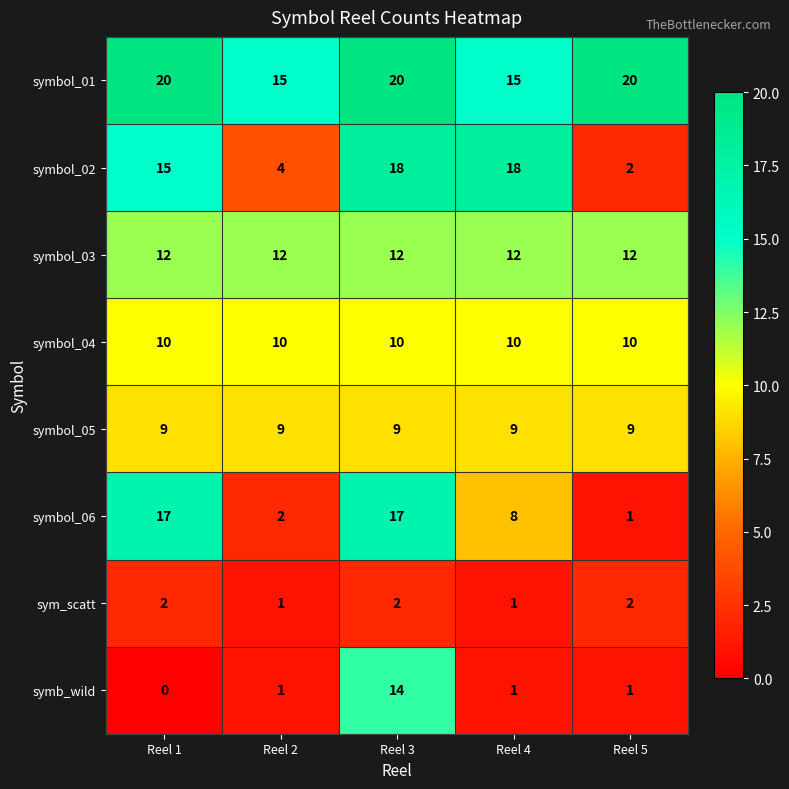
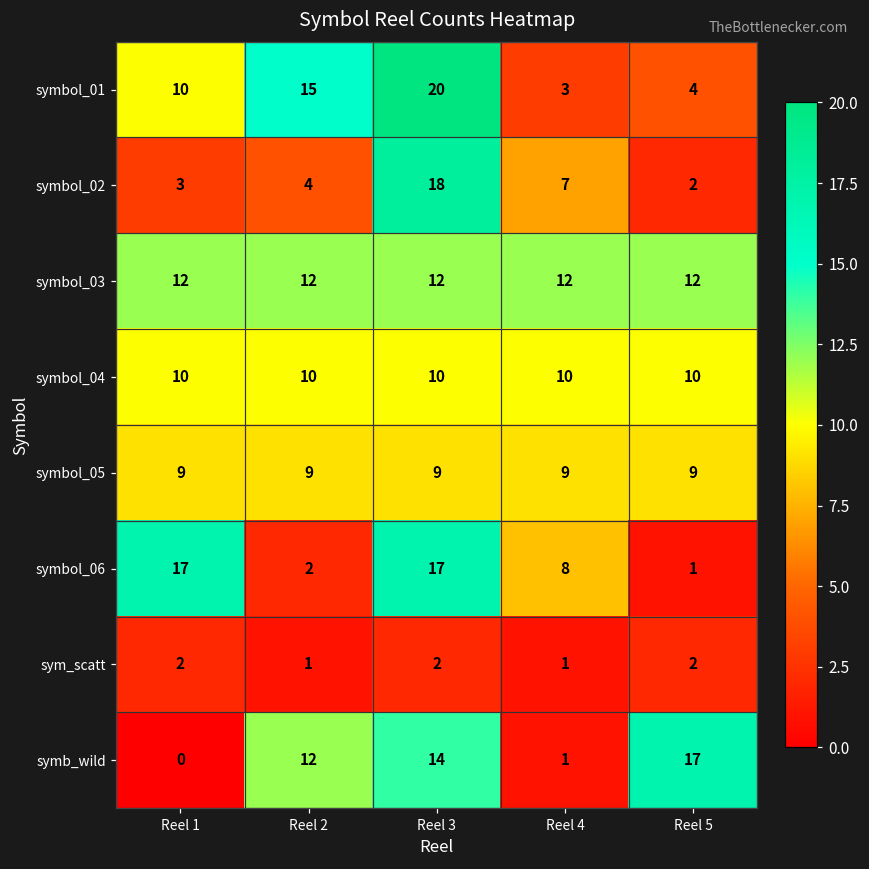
  {
    "symbol_01": {
-     "Reel 1": 20,
+     "Reel 1": 10,
      "Reel 2": 15,
      "Reel 3": 20,
-     "Reel 4": 15,
-     "Reel 5": 20
+     "Reel 4": 3,
+     "Reel 5": 4
    },
    "symbol_02": {
-     "Reel 1": 15,
+     "Reel 1": 3,
      "Reel 2": 4,
      "Reel 3": 18,
-     "Reel 4": 18,
+     "Reel 4": 7,
      "Reel 5": 2
    },
    "symbol_03": {
      "Reel 1": 12,
      "Reel 2": 12,
      "Reel 3": 12,
      "Reel 4": 12,
      "Reel 5": 12
    },
    "symbol_04": {
      "Reel 1": 10,
      "Reel 2": 10,
      "Reel 3": 10,
      "Reel 4": 10,
      "Reel 5": 10
    },
    "symbol_05": {
      "Reel 1": 9,
      "Reel 2": 9,
      "Reel 3": 9,
      "Reel 4": 9,
      "Reel 5": 9
    },
    "symbol_06": {
      "Reel 1": 17,
      "Reel 2": 2,
      "Reel 3": 17,
      "Reel 4": 8,
      "Reel 5": 1
    },
    "sym_scatt": {
      "Reel 1": 2,
      "Reel 2": 1,
      "Reel 3": 2,
      "Reel 4": 1,
      "Reel 5": 2
    },
    "symb_wild": {
      "Reel 1": 0,
-     "Reel 2": 1,
+     "Reel 2": 12,
      "Reel 3": 14,
      "Reel 4": 1,
-     "Reel 5": 1
+     "Reel 5": 17
    }
  }
